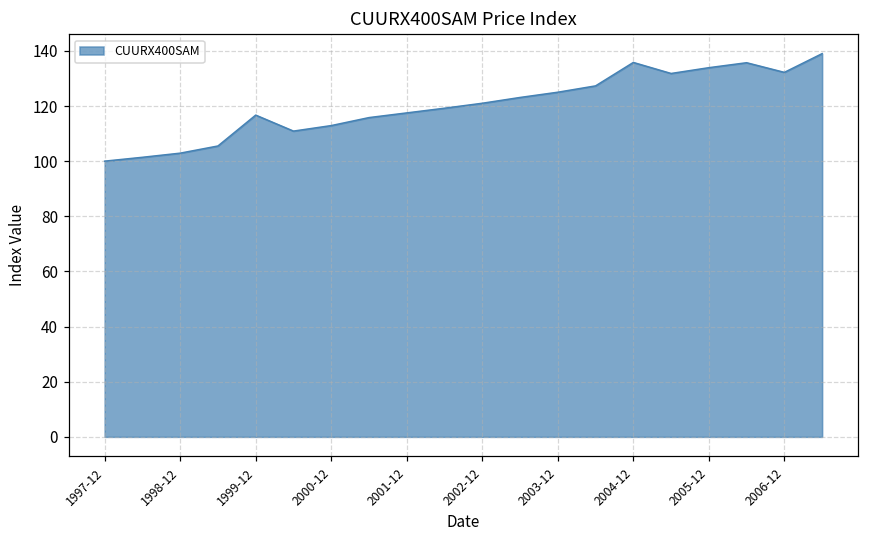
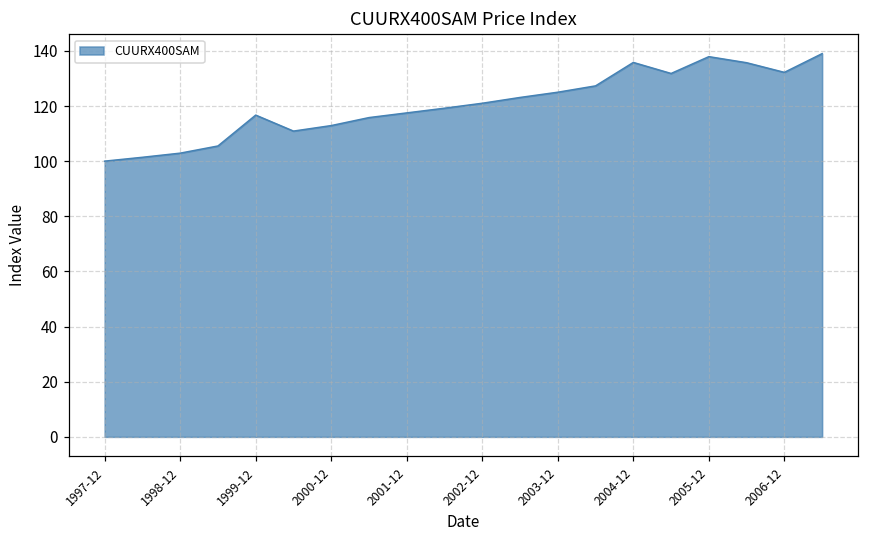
  {
    "1997-12": 100,
    "1998-12": 103,
    "1999-12": 117,
    "2000-12": 113,
    "2001-12": 118,
    "2002-12": 121,
    "2003-12": 125,
    "2004-12": 136,
-   "2005-12": 134,
+   "2005-12": 138,
    "2006-12": 132
  }
